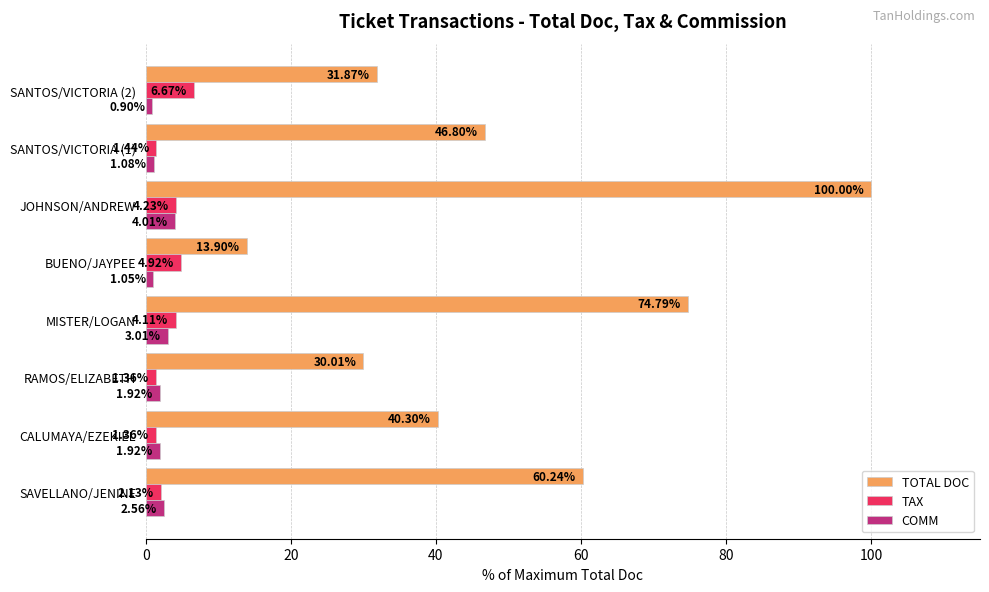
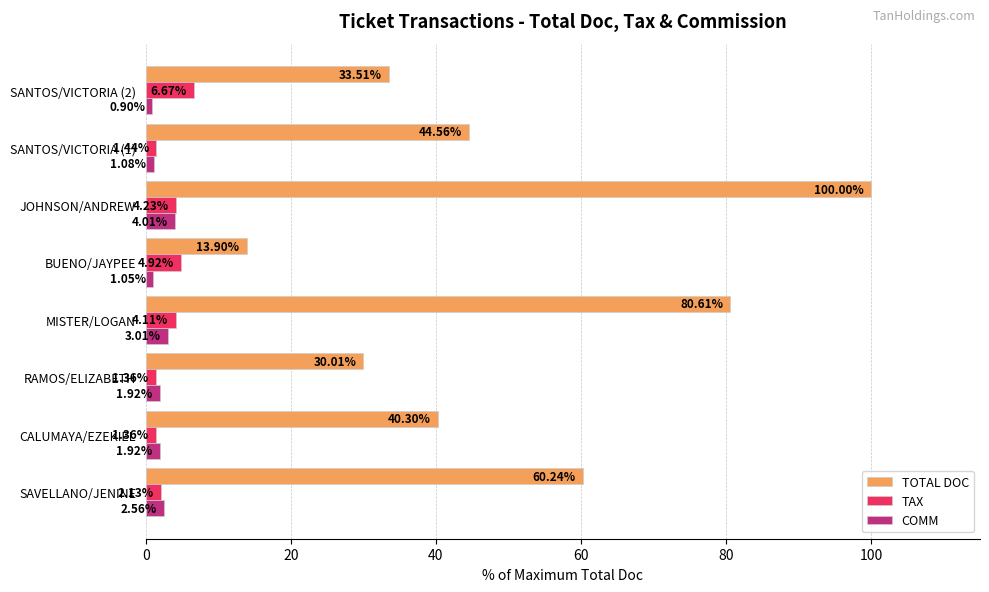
  {
    "TOTAL DOC": {
-     "SANTOS/VICTORIA (2)": "31.87%",
-     "SANTOS/VICTORIA (1)": "46.80%",
+     "SANTOS/VICTORIA (2)": "33.51%",
+     "SANTOS/VICTORIA (1)": "44.56%",
      "JOHNSON/ANDREW": "100.00%",
      "BUENO/JAYPEE": "13.90%",
-     "MISTER/LOGAN": "74.79%",
+     "MISTER/LOGAN": "80.61%",
      "RAMOS/ELIZABETH": "30.01%",
      "CALUMAYA/EZEKIEL": "40.30%",
      "SAVELLANO/JENINE": "60.24%"
    }
  }
